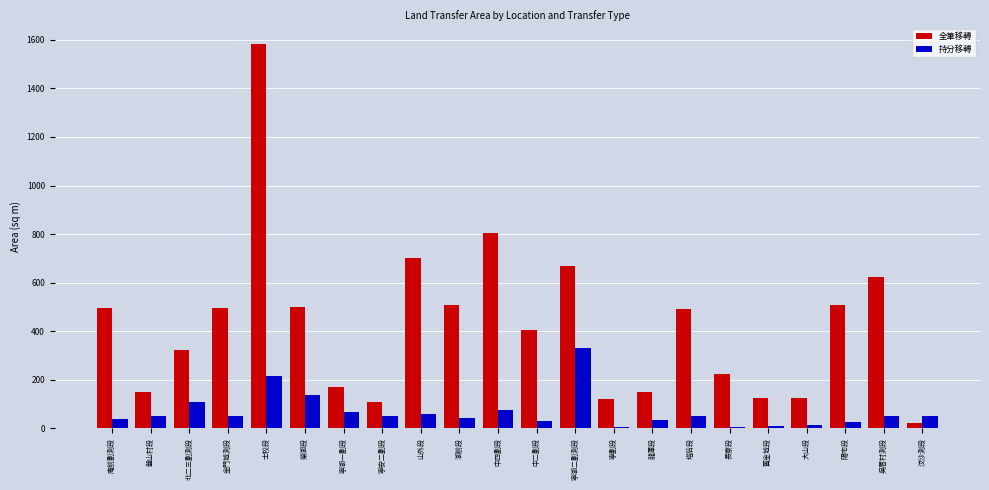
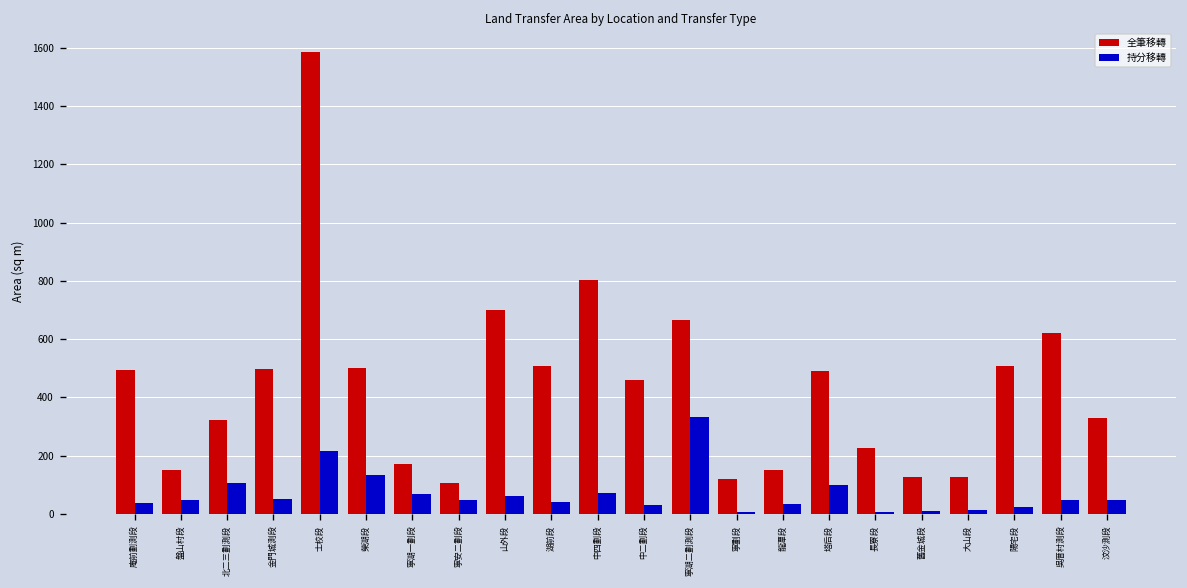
  {
    "全筆移轉": {
      "庵前劃測段": 490,
      "盤山村段": 150,
      "北二三劃測段": 320,
      "金門城測段": 500,
      "士校段": 1580,
      "榮湖段": 500,
      "寧湖一劃段": 170,
      "寧安二劃段": 110,
      "山外段": 700,
      "湖前段": 510,
      "中四劃段": 800,
-     "中二劃段": 410,
+     "中二劃段": 460,
      "寧湖二劃測段": 670,
      "寧劃段": 120,
      "龍潭段": 150,
      "塔后段": 490,
      "長寮段": 230,
      "舊金城段": 130,
      "大山段": 130,
      "陽宅段": 510,
      "吳厝村測段": 620,
-     "汶沙測段": 20
+     "汶沙測段": 330
    },
    "持分移轉": {
      "庵前劃測段": 40,
      "盤山村段": 50,
      "北二三劃測段": 110,
      "金門城測段": 50,
      "士校段": 220,
      "榮湖段": 140,
      "寧湖一劃段": 70,
      "寧安二劃段": 50,
      "山外段": 60,
      "湖前段": 40,
      "中四劃段": 70,
      "中二劃段": 30,
      "寧湖二劃測段": 330,
      "龍潭段": 30,
-     "塔后段": 50,
+     "塔后段": 100,
      "大山段": 20,
      "陽宅段": 30,
      "吳厝村測段": 50,
      "汶沙測段": 50
    }
  }
